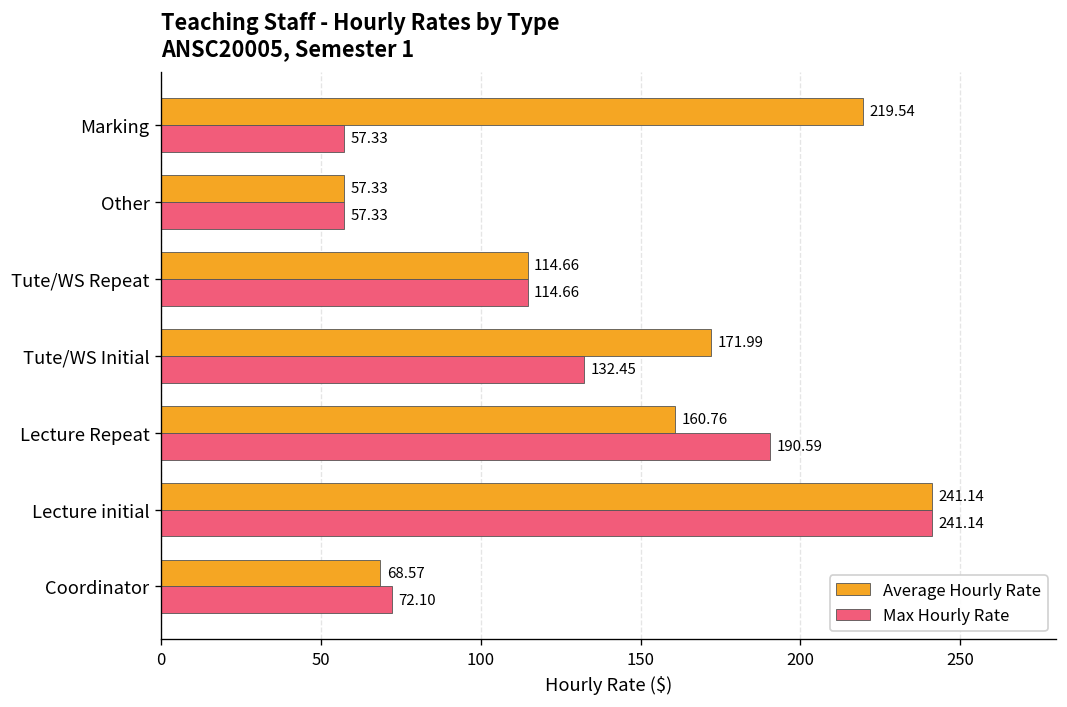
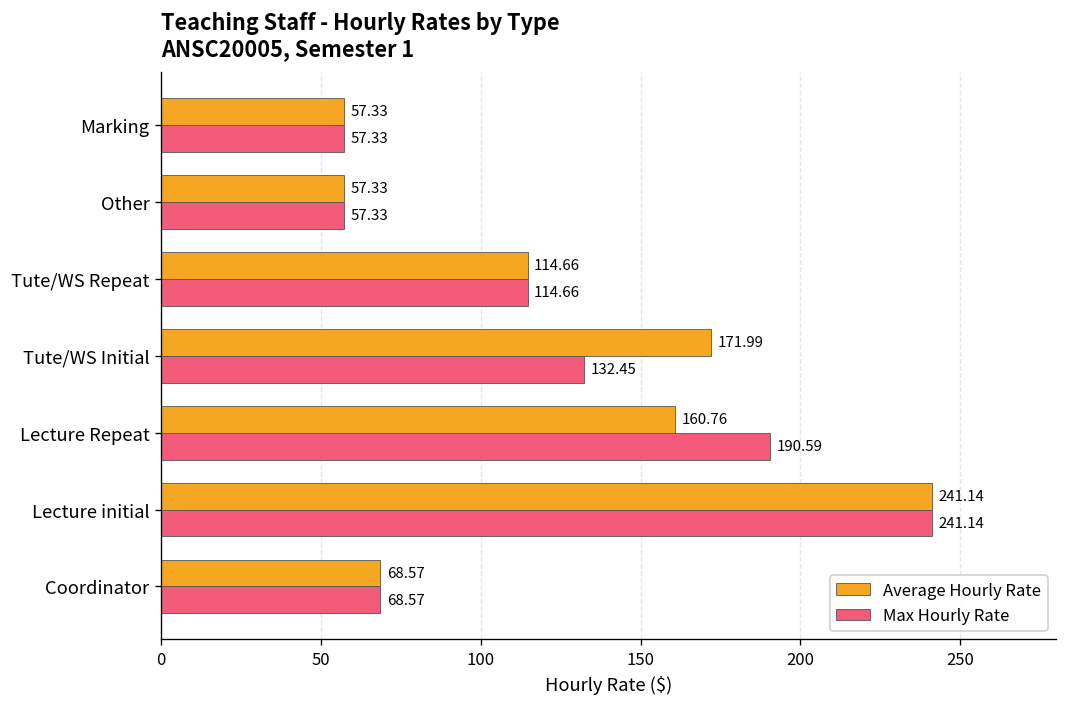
  {
    "Average Hourly Rate": {
-     "Marking": 219.54,
+     "Marking": 57.33,
      "Other": 57.33,
      "Tute/WS Repeat": 114.66,
      "Tute/WS Initial": 171.99,
      "Lecture Repeat": 160.76,
      "Lecture initial": 241.14,
      "Coordinator": 68.57
    },
    "Max Hourly Rate": {
      "Marking": 57.33,
      "Other": 57.33,
      "Tute/WS Repeat": 114.66,
      "Tute/WS Initial": 132.45,
      "Lecture Repeat": 190.59,
      "Lecture initial": 241.14,
-     "Coordinator": 72.10
+     "Coordinator": 68.57
    }
  }
